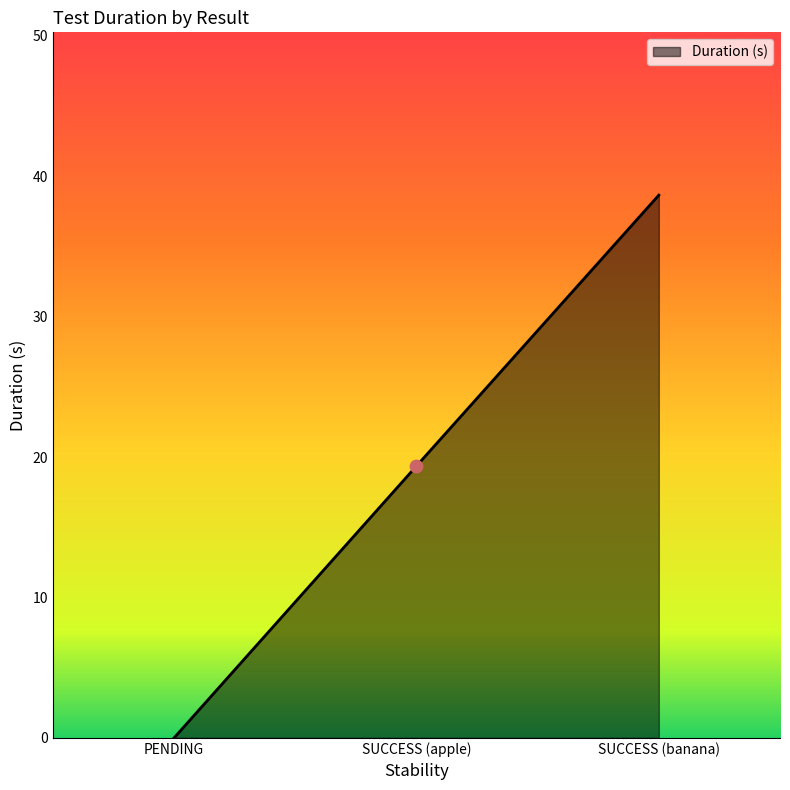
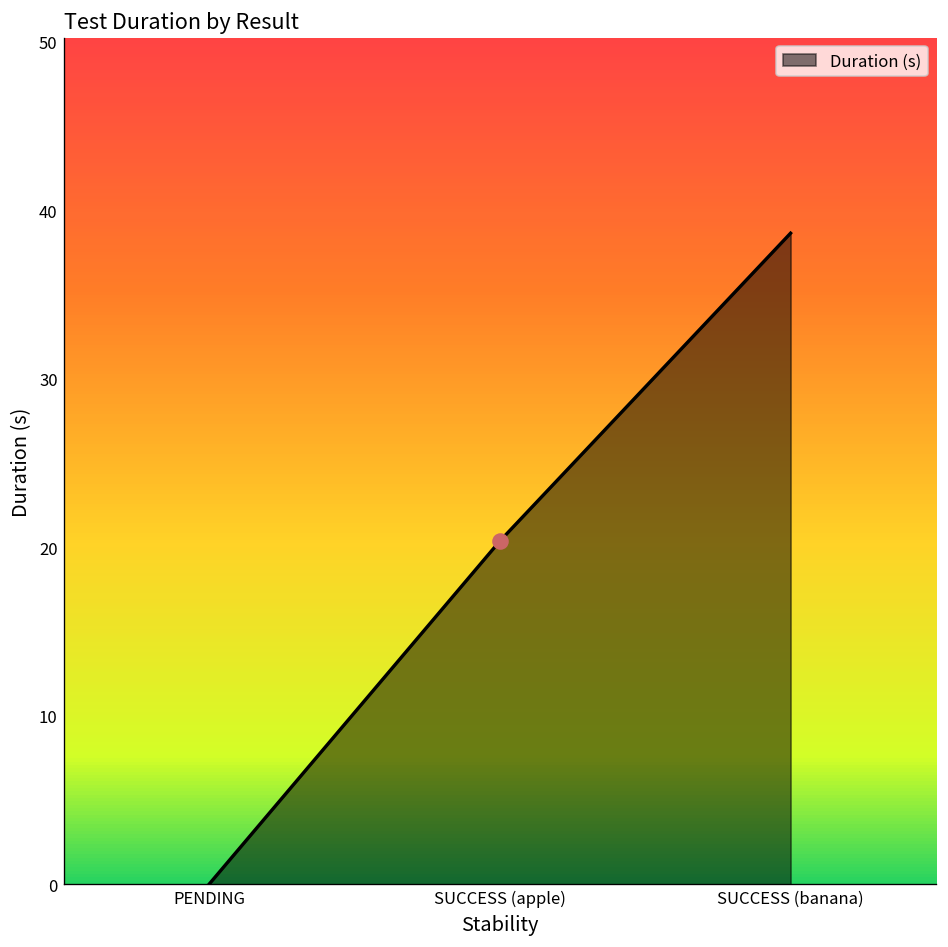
  {
    "Duration (s)": {
      "PENDING": 0.0,
-     "SUCCESS (apple)": 19.4,
+     "SUCCESS (apple)": 20.4,
      "SUCCESS (banana)": 38.7
    }
  }
